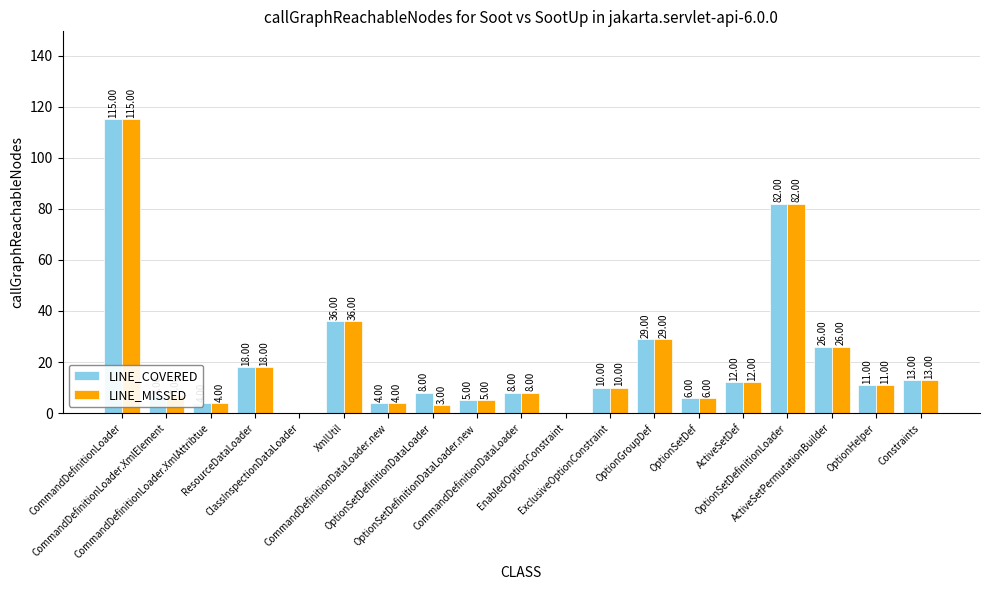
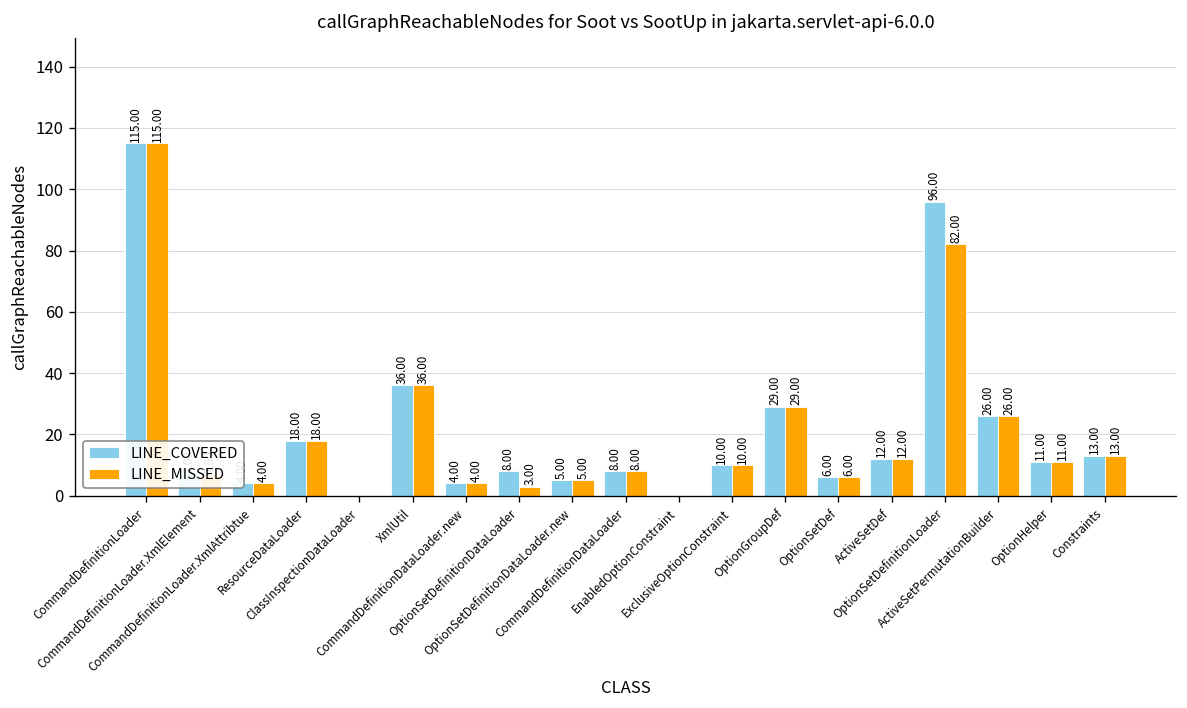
  {
    "LINE_COVERED": {
      "CommandDefinitionLoader": 115.00,
      "ResourceDataLoader": 18.00,
      "XmlUtil": 36.00,
      "CommandDefinitionDataLoader.new": 4.00,
      "OptionSetDefinitionDataLoader": 8.00,
      "OptionSetDefinitionDataLoader.new": 5.00,
      "CommandDefinitionDataLoader": 8.00,
      "ExclusiveOptionConstraint": 10.00,
      "OptionGroupDef": 29.00,
      "OptionSetDef": 6.00,
      "ActiveSetDef": 12.00,
-     "OptionSetDefinitionLoader": 82.00,
+     "OptionSetDefinitionLoader": 96.00,
      "ActiveSetPermutationBuilder": 26.00,
      "OptionHelper": 11.00,
      "Constraints": 13.00
    },
    "LINE_MISSED": {
      "CommandDefinitionLoader": 115.00,
      "CommandDefinitionLoader.XmlAttribtue": 4.00,
      "ResourceDataLoader": 18.00,
      "XmlUtil": 36.00,
      "CommandDefinitionDataLoader.new": 4.00,
      "OptionSetDefinitionDataLoader": 3.00,
      "OptionSetDefinitionDataLoader.new": 5.00,
      "CommandDefinitionDataLoader": 8.00,
      "ExclusiveOptionConstraint": 10.00,
      "OptionGroupDef": 29.00,
      "OptionSetDef": 6.00,
      "ActiveSetDef": 12.00,
      "OptionSetDefinitionLoader": 82.00,
      "ActiveSetPermutationBuilder": 26.00,
      "OptionHelper": 11.00,
      "Constraints": 13.00
    }
  }
